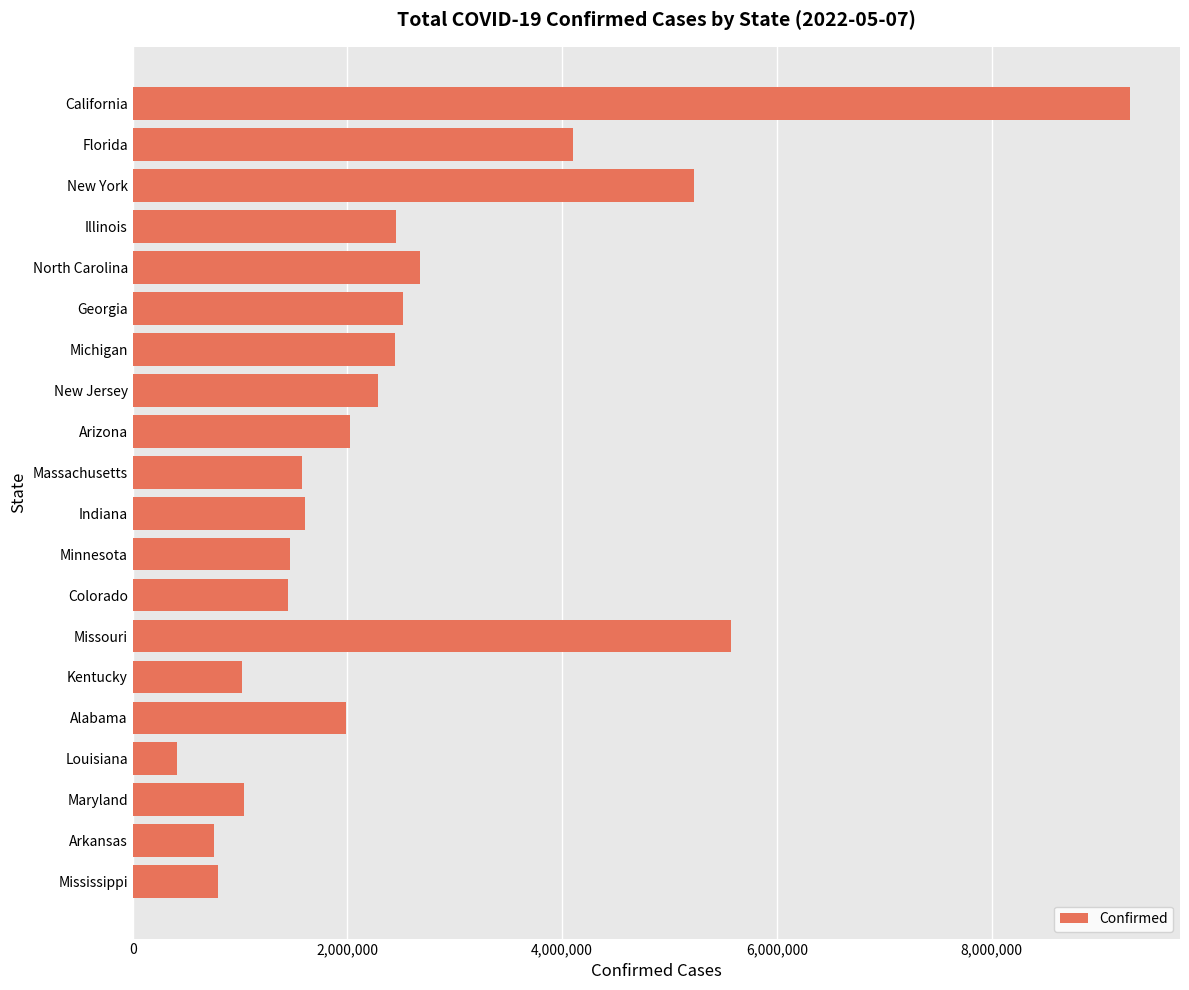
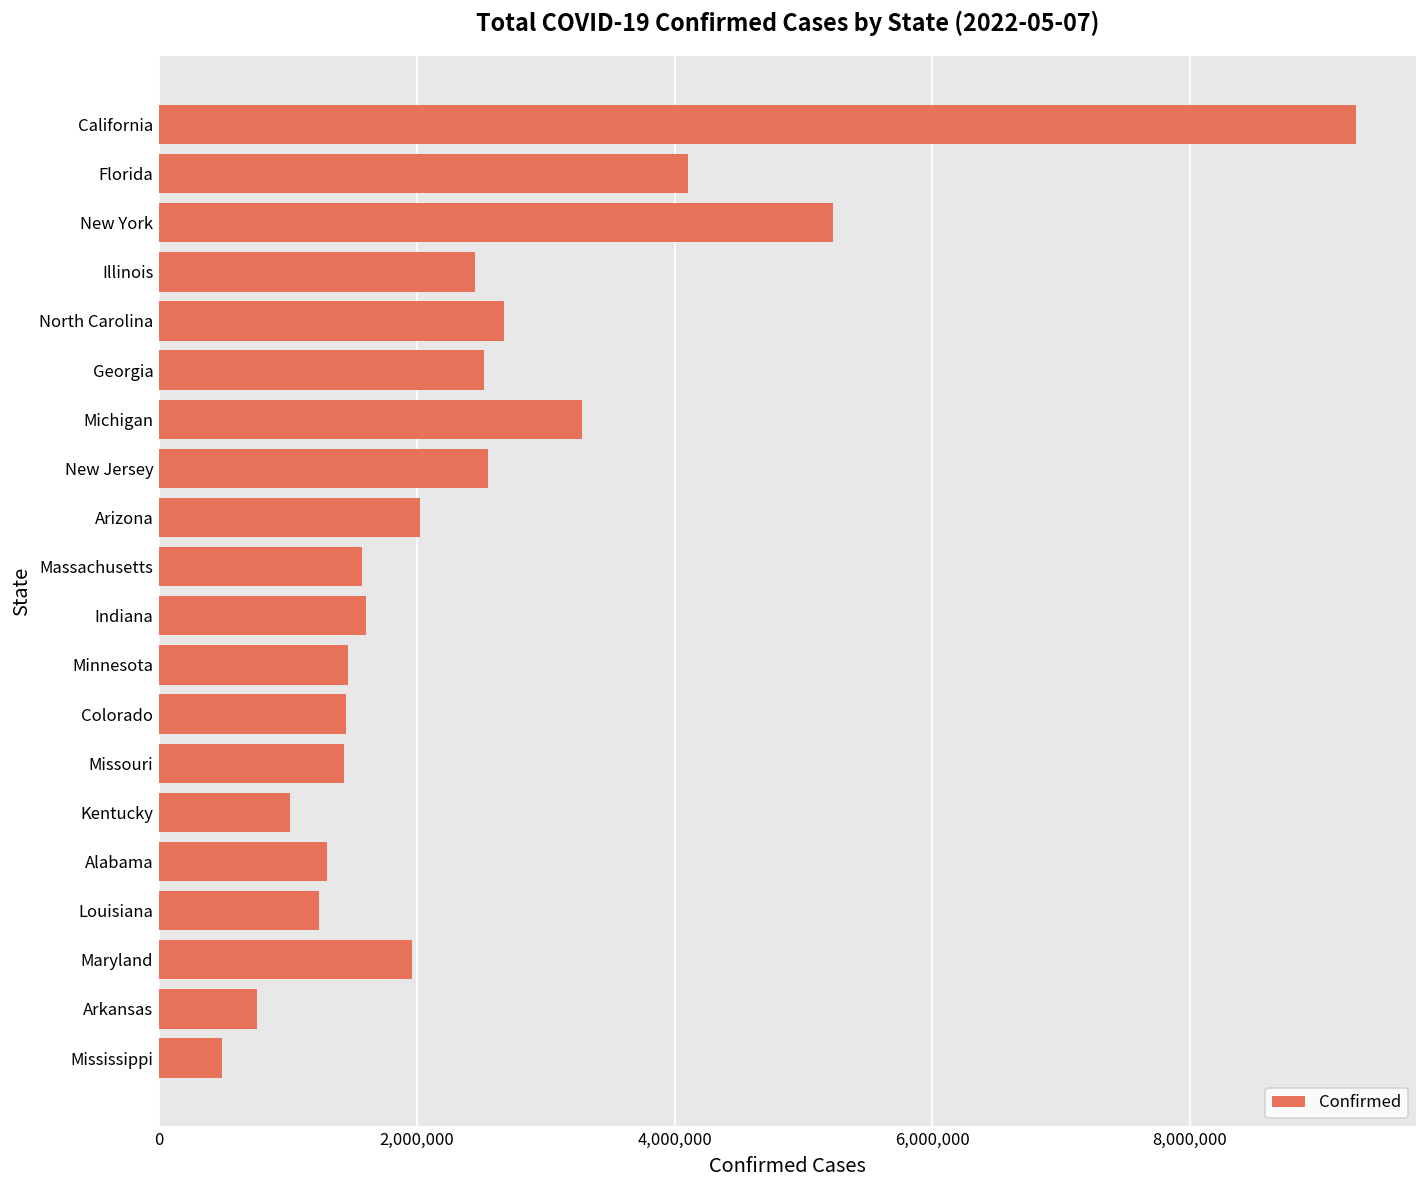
  {
    "California": "9,290,000",
    "Florida": "4,100,000",
    "New York": "5,230,000",
    "Illinois": "2,450,000",
    "North Carolina": "2,670,000",
    "Georgia": "2,520,000",
-   "Michigan": "2,440,000",
-   "New Jersey": "2,290,000",
+   "Michigan": "3,280,000",
+   "New Jersey": "2,550,000",
    "Arizona": "2,030,000",
    "Massachusetts": "1,580,000",
    "Indiana": "1,610,000",
    "Minnesota": "1,460,000",
    "Colorado": "1,450,000",
-   "Missouri": "5,570,000",
+   "Missouri": "1,440,000",
    "Kentucky": "1,020,000",
-   "Alabama": "1,980,000",
-   "Louisiana": "410,000",
-   "Maryland": "1,040,000",
+   "Alabama": "1,300,000",
+   "Louisiana": "1,240,000",
+   "Maryland": "1,960,000",
    "Arkansas": "760,000",
-   "Mississippi": "800,000"
+   "Mississippi": "480,000"
  }
